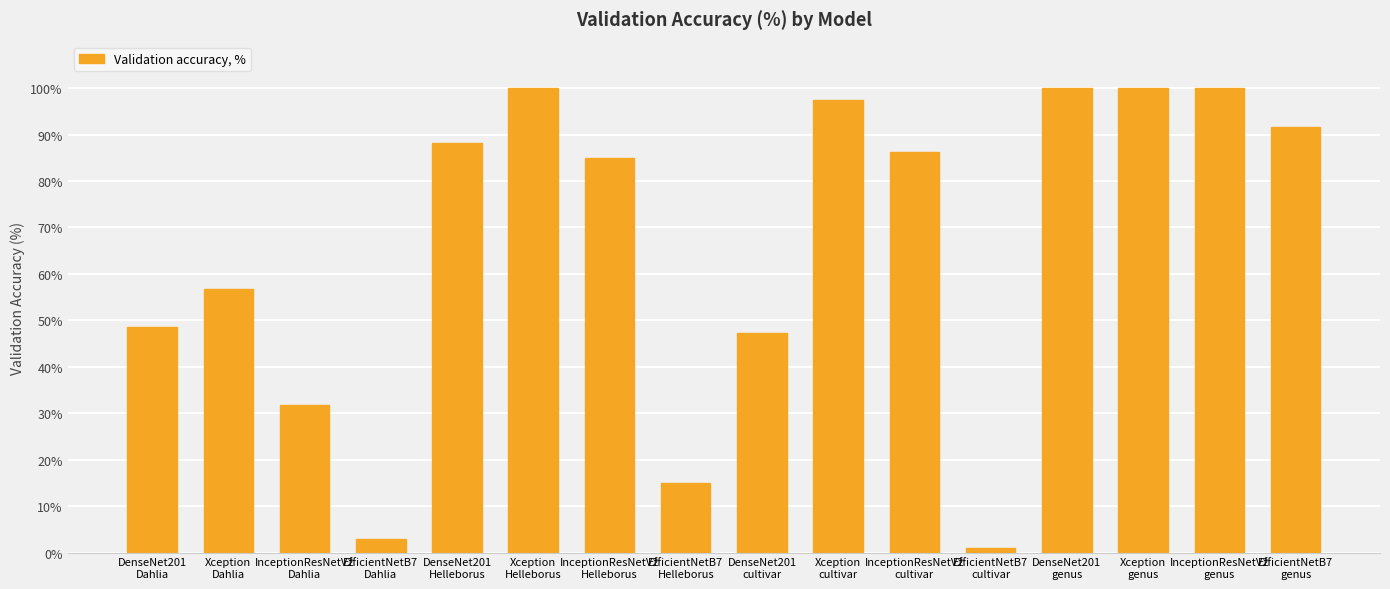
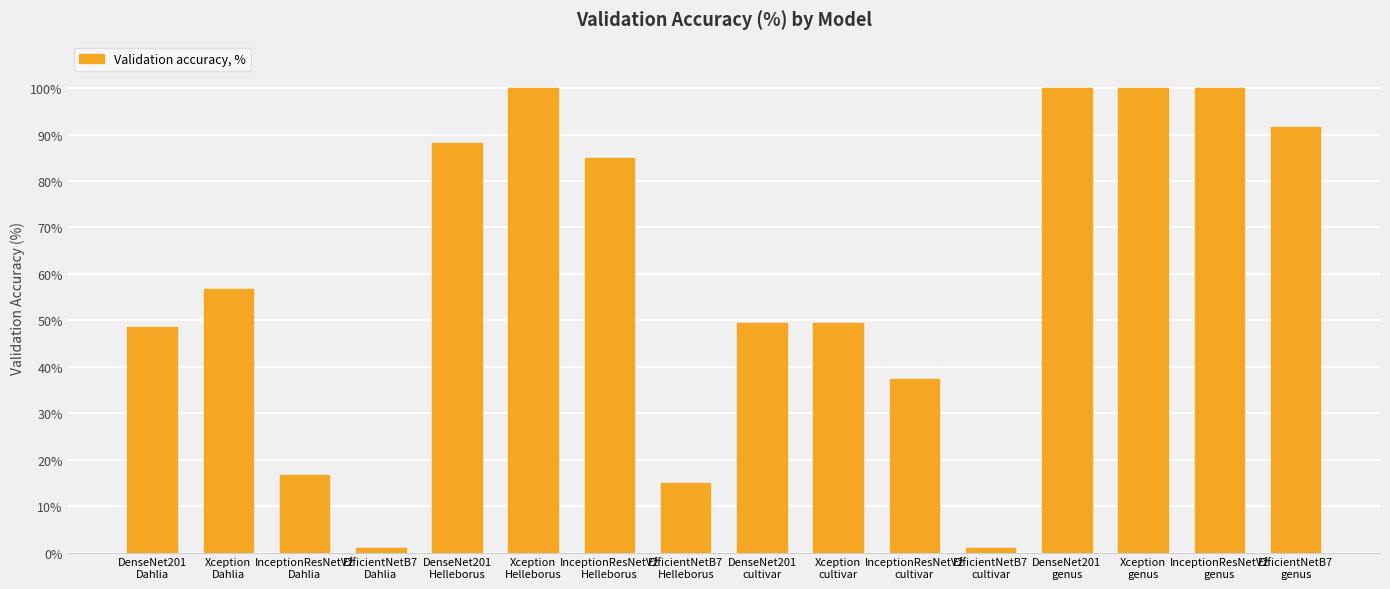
  {
    "DenseNet201 Dahlia": "49%",
    "Xception Dahlia": "57%",
-   "InceptionResNetV2 Dahlia": "32%",
-   "EfficientNetB7 Dahlia": "3%",
+   "InceptionResNetV2 Dahlia": "17%",
+   "EfficientNetB7 Dahlia": "1%",
    "DenseNet201 Helleborus": "88%",
    "Xception Helleborus": "100%",
    "InceptionResNetV2 Helleborus": "85%",
    "EfficientNetB7 Helleborus": "15%",
-   "DenseNet201 cultivar": "47%",
-   "Xception cultivar": "97%",
-   "InceptionResNetV2 cultivar": "86%",
+   "DenseNet201 cultivar": "49%",
+   "Xception cultivar": "49%",
+   "InceptionResNetV2 cultivar": "37%",
    "EfficientNetB7 cultivar": "1%",
    "DenseNet201 genus": "100%",
    "Xception genus": "100%",
    "InceptionResNetV2 genus": "100%",
    "EfficientNetB7 genus": "92%"
  }
